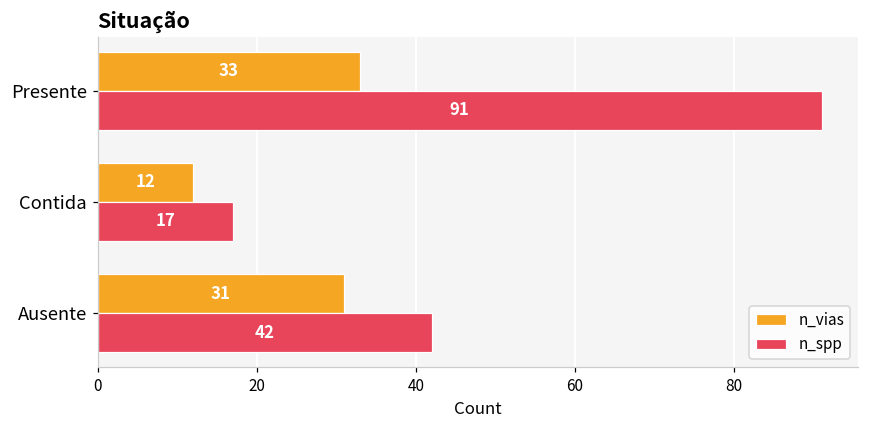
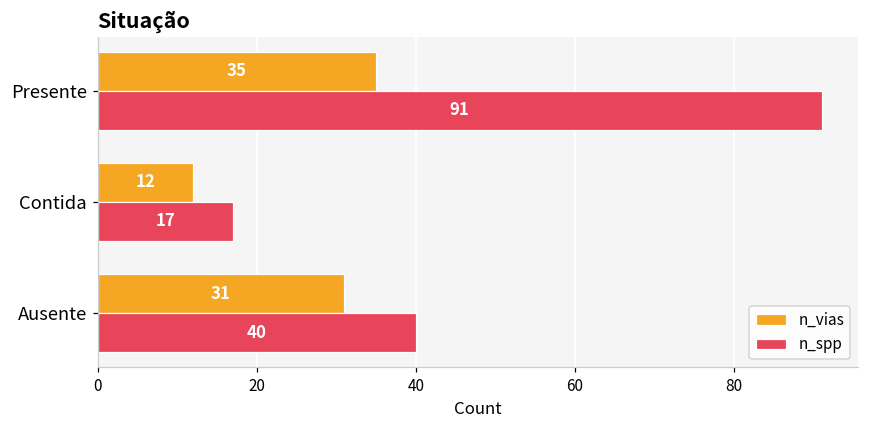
  {
    "n_vias": {
-     "Presente": 33,
+     "Presente": 35,
      "Contida": 12,
      "Ausente": 31
    },
    "n_spp": {
      "Presente": 91,
      "Contida": 17,
-     "Ausente": 42
+     "Ausente": 40
    }
  }
